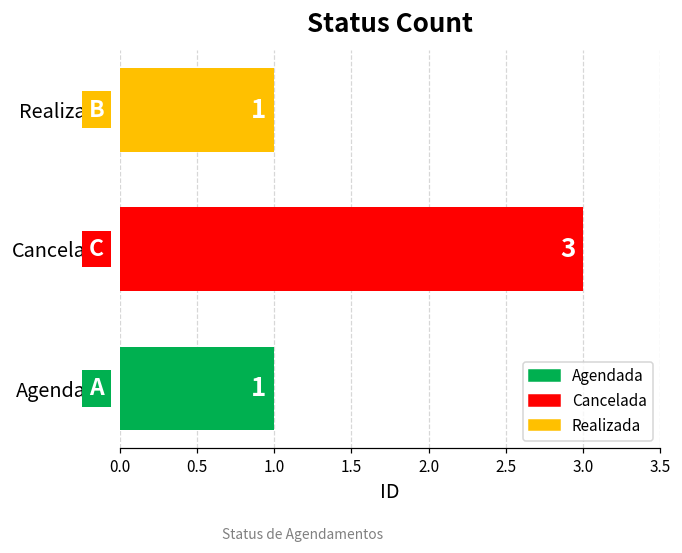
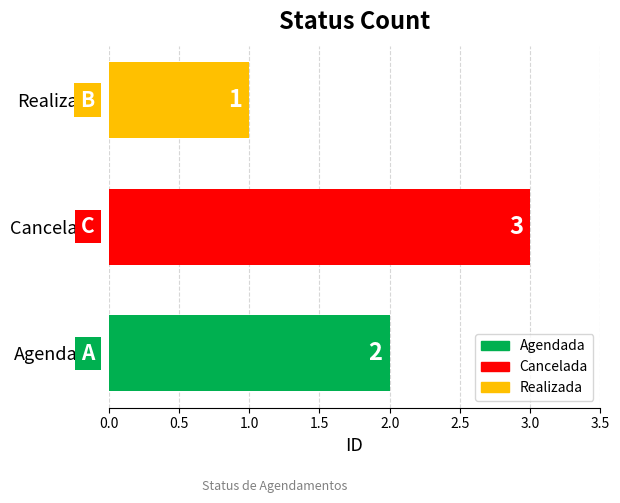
  {
    "Realizada": 1,
    "Cancelada": 3,
-   "Agendada": 1
+   "Agendada": 2
  }
